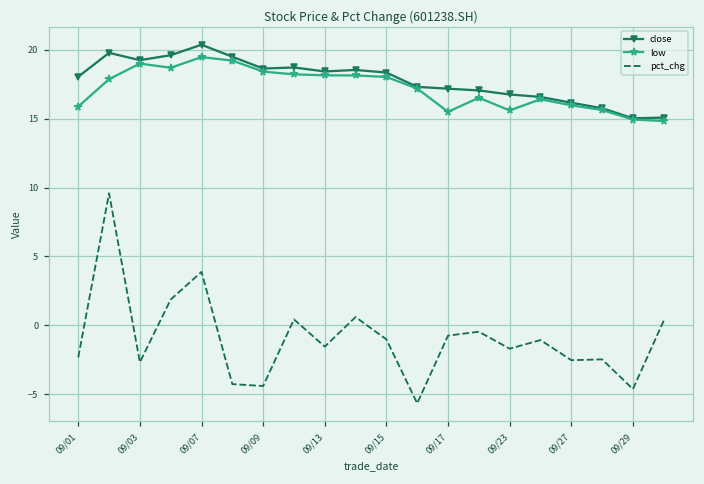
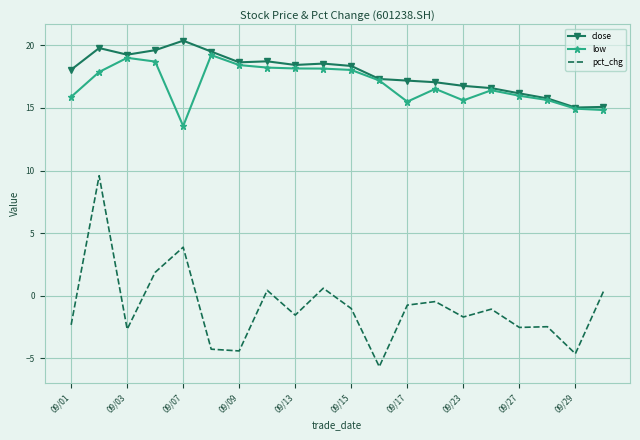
  {
    "low": {
      "09/01": 15.9,
      "09/03": 19.0,
-     "09/07": 19.5,
+     "09/07": 13.6,
      "09/09": 18.4,
      "09/13": 18.2,
      "09/15": 18.0,
      "09/17": 15.5,
      "09/23": 15.6
    }
  }
